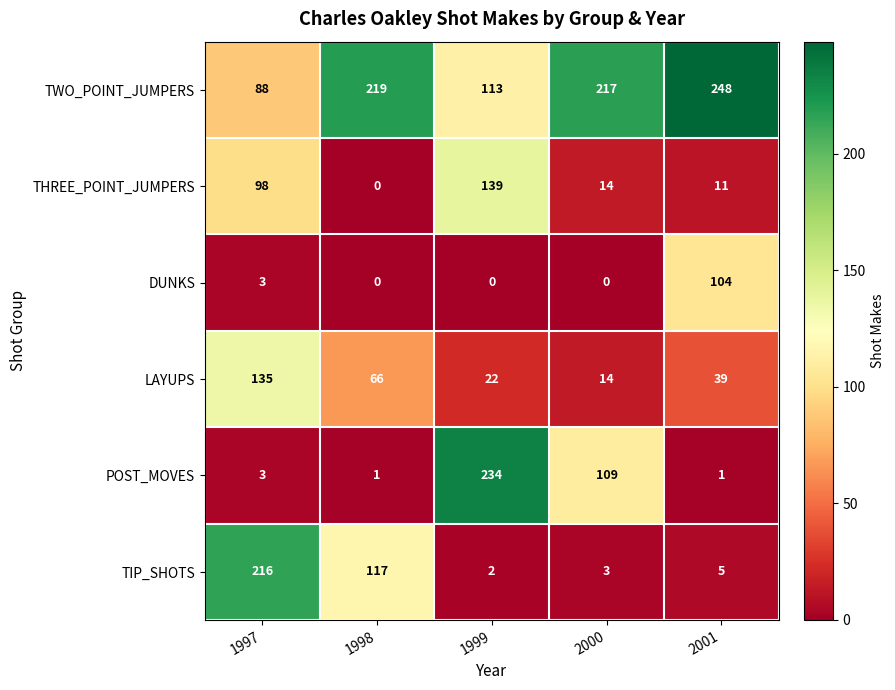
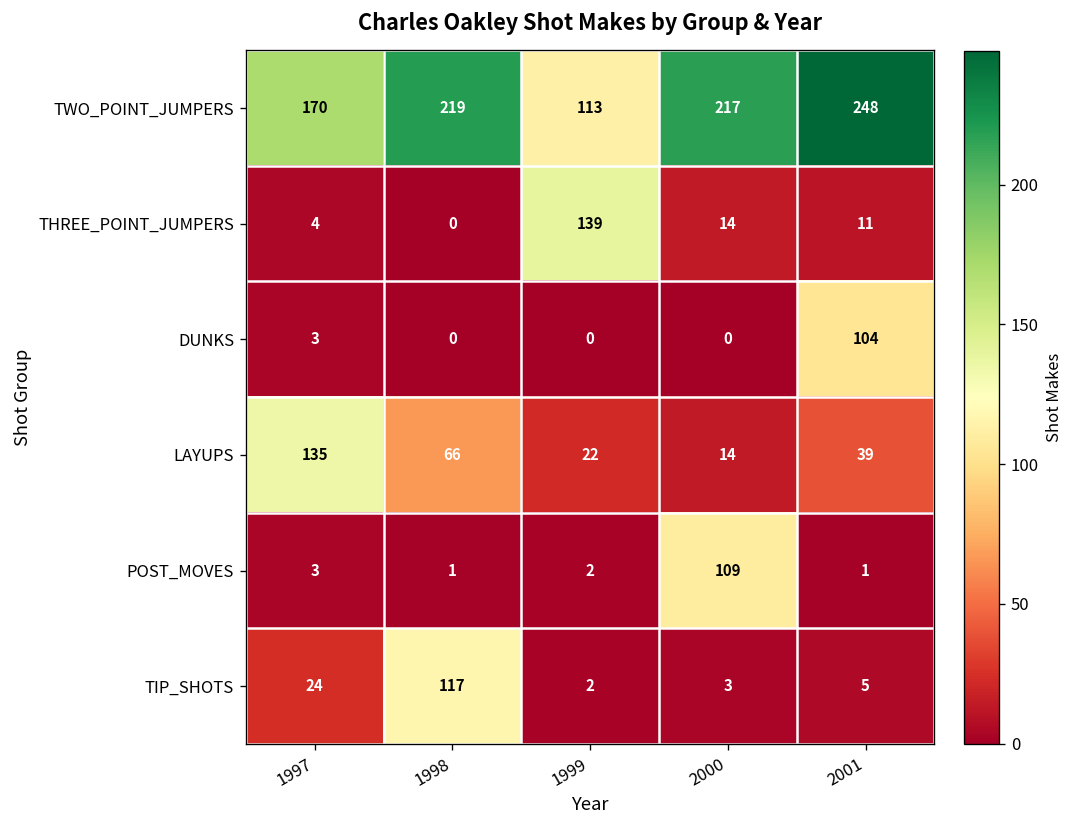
  {
    "TWO_POINT_JUMPERS": {
-     "1997": 88,
+     "1997": 170,
      "1998": 219,
      "1999": 113,
      "2000": 217,
      "2001": 248
    },
    "THREE_POINT_JUMPERS": {
-     "1997": 98,
+     "1997": 4,
      "1998": 0,
      "1999": 139,
      "2000": 14,
      "2001": 11
    },
    "DUNKS": {
      "1997": 3,
      "1998": 0,
      "1999": 0,
      "2000": 0,
      "2001": 104
    },
    "LAYUPS": {
      "1997": 135,
      "1998": 66,
      "1999": 22,
      "2000": 14,
      "2001": 39
    },
    "POST_MOVES": {
      "1997": 3,
      "1998": 1,
-     "1999": 234,
+     "1999": 2,
      "2000": 109,
      "2001": 1
    },
    "TIP_SHOTS": {
-     "1997": 216,
+     "1997": 24,
      "1998": 117,
      "1999": 2,
      "2000": 3,
      "2001": 5
    }
  }
